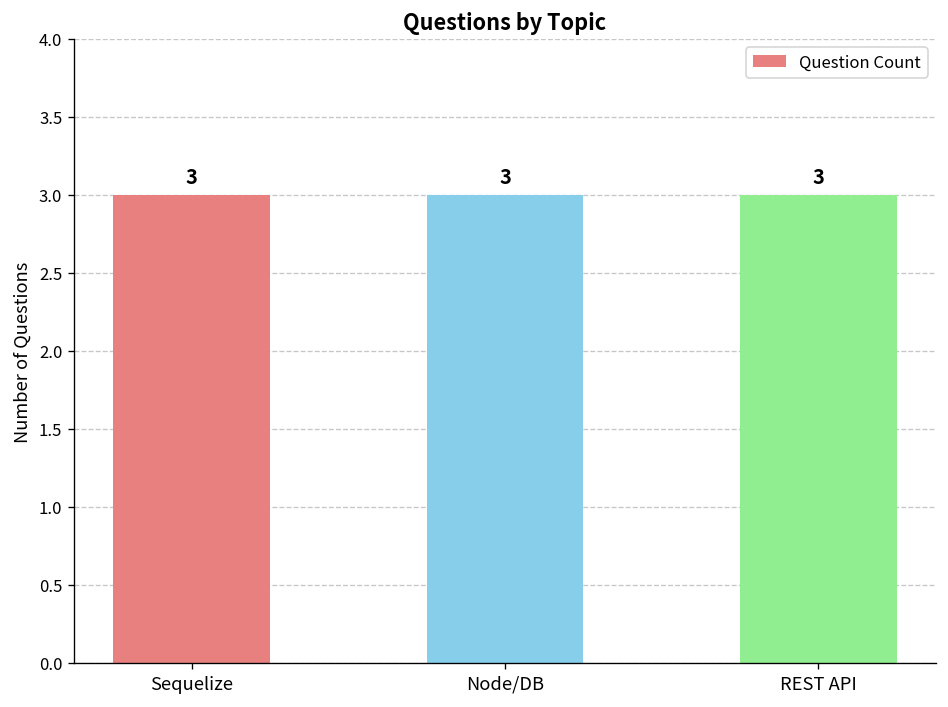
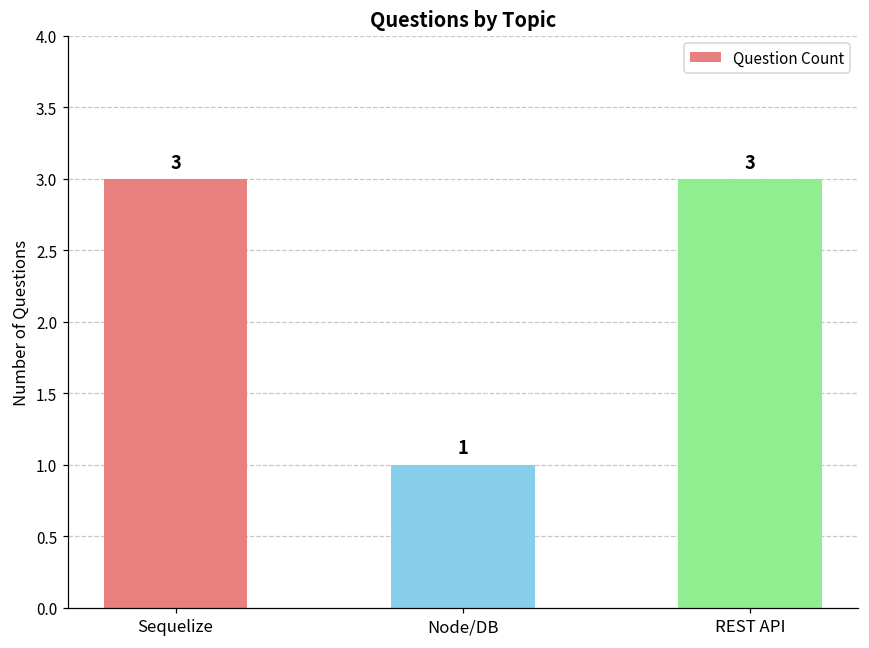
  {
    "Sequelize": 3,
-   "Node/DB": 3,
+   "Node/DB": 1,
    "REST API": 3
  }
